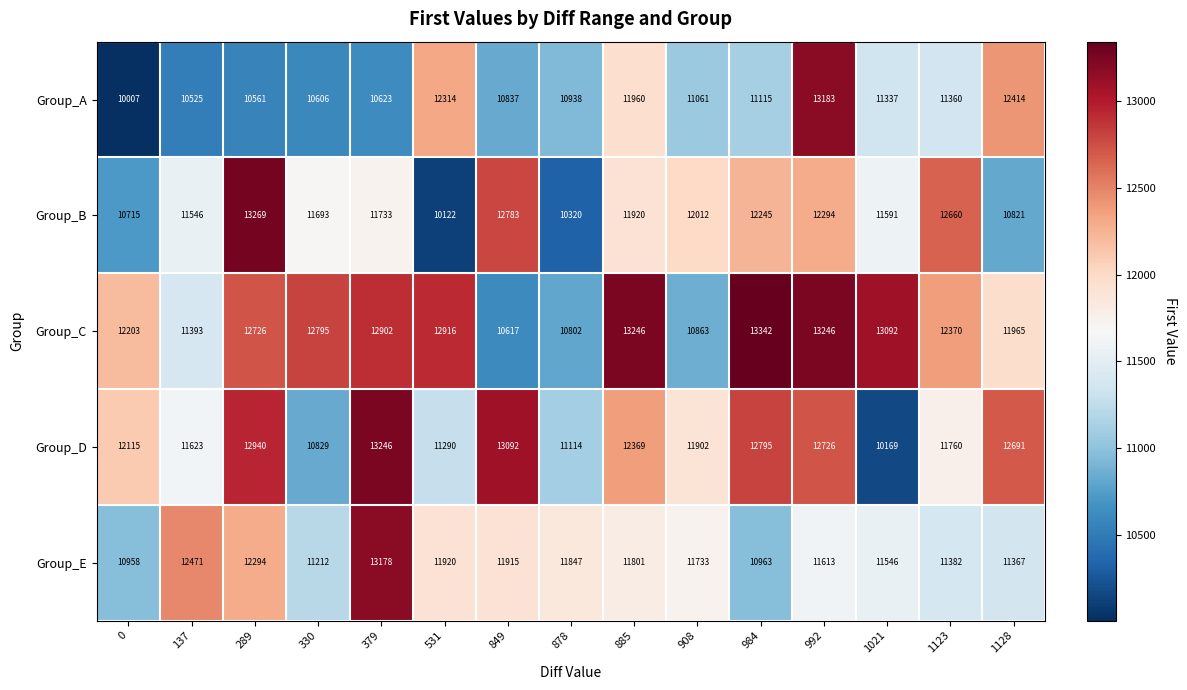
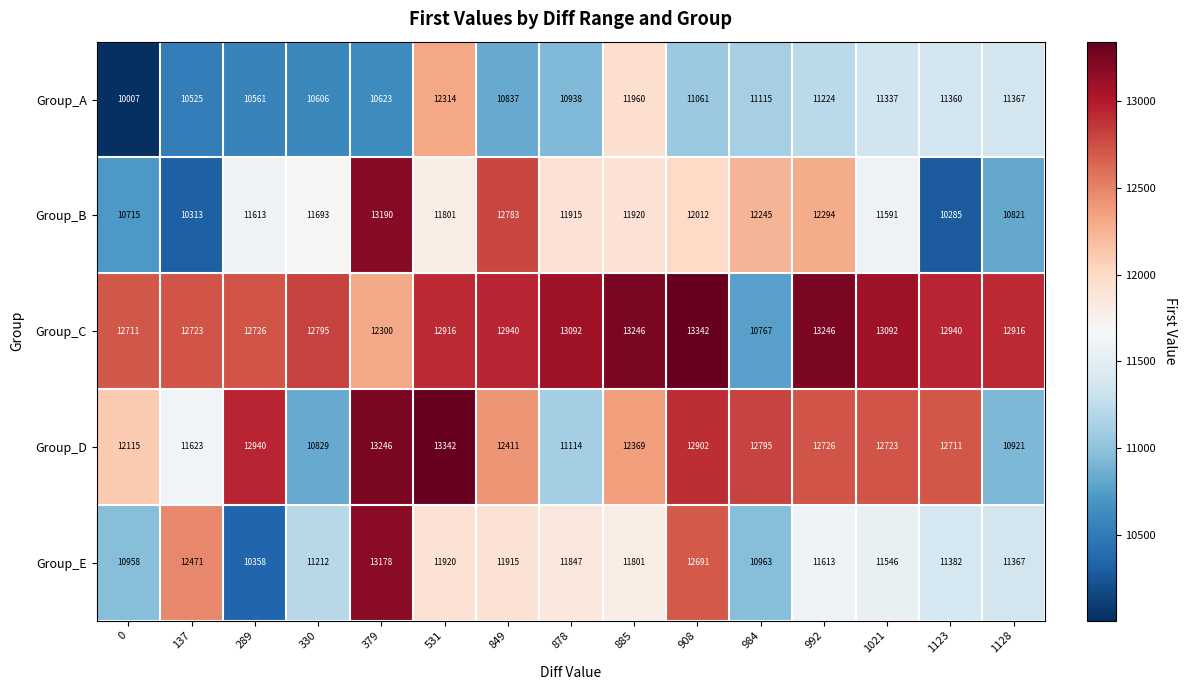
  {
    "Group_A": {
      "0": 10007,
      "137": 10525,
      "289": 10561,
      "330": 10606,
      "379": 10623,
      "531": 12314,
      "849": 10837,
      "878": 10938,
      "885": 11960,
      "908": 11061,
      "984": 11115,
-     "992": 13183,
+     "992": 11224,
      "1021": 11337,
      "1123": 11360,
-     "1128": 12414
+     "1128": 11367
    },
    "Group_B": {
      "0": 10715,
-     "137": 11546,
-     "289": 13269,
+     "137": 10313,
+     "289": 11613,
      "330": 11693,
-     "379": 11733,
-     "531": 10122,
+     "379": 13190,
+     "531": 11801,
      "849": 12783,
-     "878": 10320,
+     "878": 11915,
      "885": 11920,
      "908": 12012,
      "984": 12245,
      "992": 12294,
      "1021": 11591,
-     "1123": 12660,
+     "1123": 10285,
      "1128": 10821
    },
    "Group_C": {
-     "0": 12203,
-     "137": 11393,
+     "0": 12711,
+     "137": 12723,
      "289": 12726,
      "330": 12795,
-     "379": 12902,
+     "379": 12300,
      "531": 12916,
-     "849": 10617,
-     "878": 10802,
+     "849": 12940,
+     "878": 13092,
      "885": 13246,
-     "908": 10863,
-     "984": 13342,
+     "908": 13342,
+     "984": 10767,
      "992": 13246,
      "1021": 13092,
-     "1123": 12370,
-     "1128": 11965
+     "1123": 12940,
+     "1128": 12916
    },
    "Group_D": {
      "0": 12115,
      "137": 11623,
      "289": 12940,
      "330": 10829,
      "379": 13246,
-     "531": 11290,
-     "849": 13092,
+     "531": 13342,
+     "849": 12411,
      "878": 11114,
      "885": 12369,
-     "908": 11902,
+     "908": 12902,
      "984": 12795,
      "992": 12726,
-     "1021": 10169,
-     "1123": 11760,
-     "1128": 12691
+     "1021": 12723,
+     "1123": 12711,
+     "1128": 10921
    },
    "Group_E": {
      "0": 10958,
      "137": 12471,
-     "289": 12294,
+     "289": 10358,
      "330": 11212,
      "379": 13178,
      "531": 11920,
      "849": 11915,
      "878": 11847,
      "885": 11801,
-     "908": 11733,
+     "908": 12691,
      "984": 10963,
      "992": 11613,
      "1021": 11546,
      "1123": 11382,
      "1128": 11367
    }
  }
